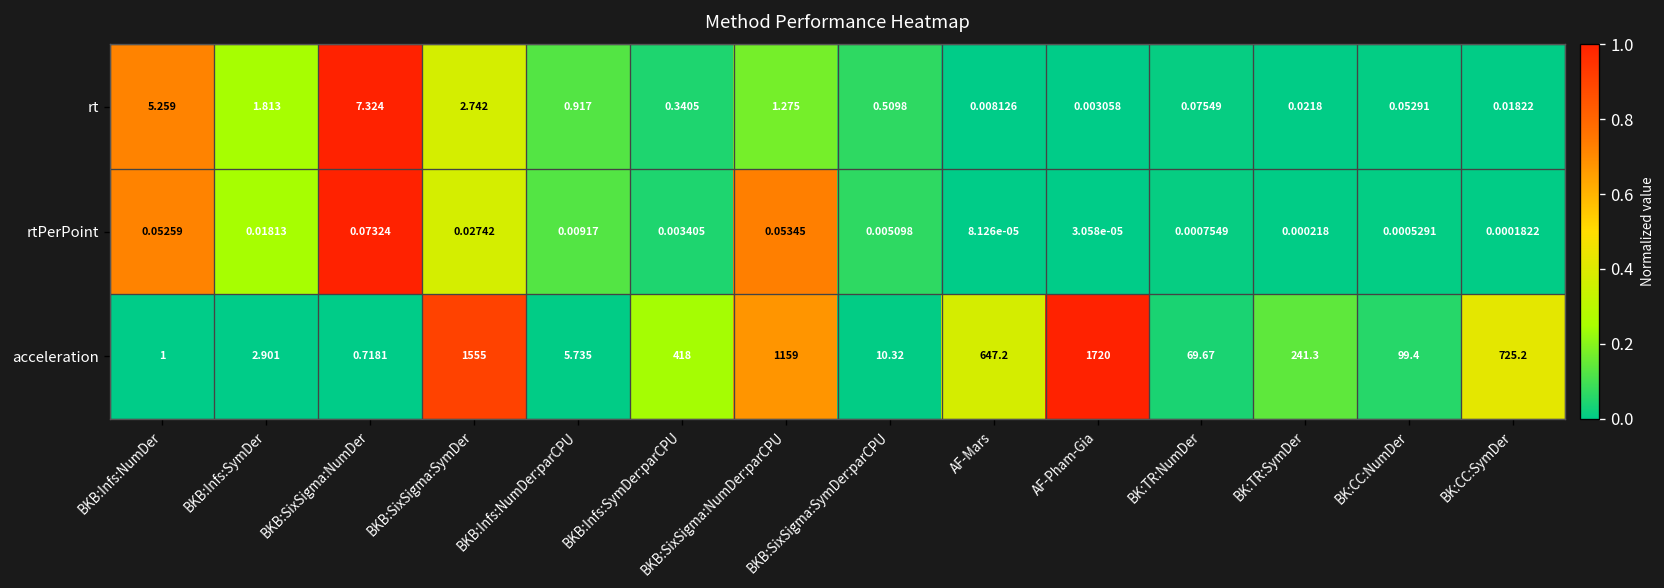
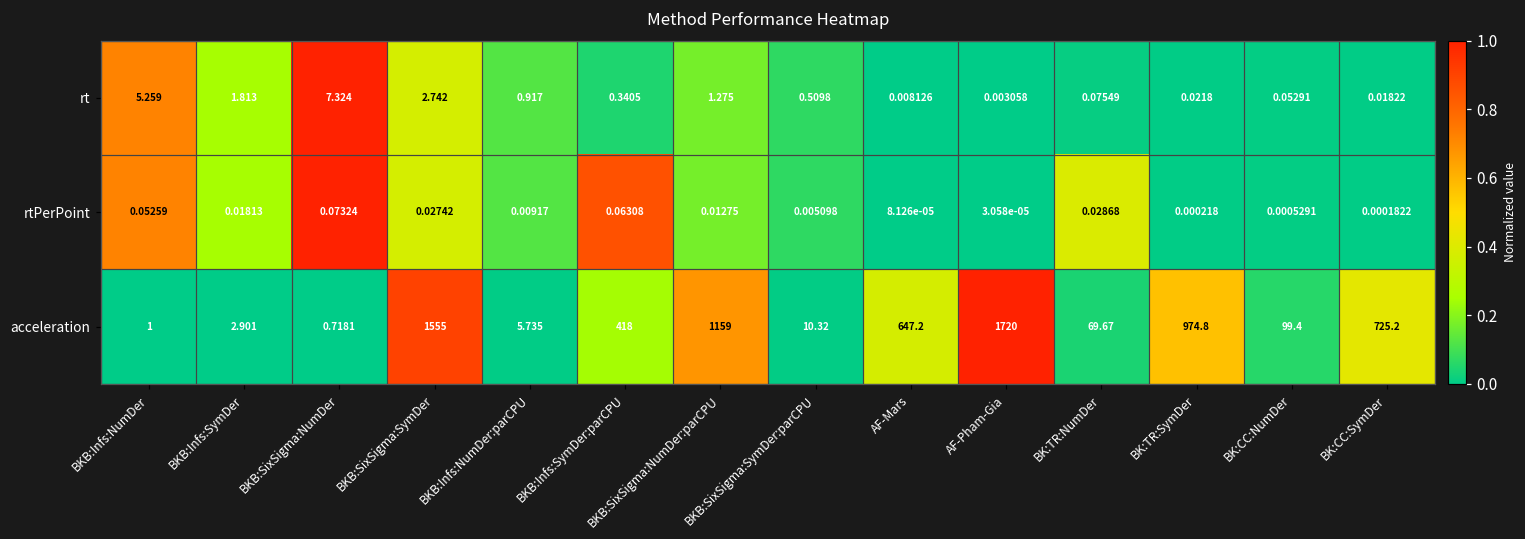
  {
    "rt": {
      "BKB:Infs:NumDer": "5.259",
      "BKB:Infs:SymDer": "1.813",
      "BKB:SixSigma:NumDer": "7.324",
      "BKB:SixSigma:SymDer": "2.742",
      "BKB:Infs:NumDer:parCPU": "0.917",
      "BKB:Infs:SymDer:parCPU": "0.3405",
      "BKB:SixSigma:NumDer:parCPU": "1.275",
      "BKB:SixSigma:SymDer:parCPU": "0.5098",
      "AF-Mars": "0.008126",
      "AF-Pham-Gia": "0.003058",
      "BK:TR:NumDer": "0.07549",
      "BK:TR:SymDer": "0.0218",
      "BK:CC:NumDer": "0.05291",
      "BK:CC:SymDer": "0.01822"
    },
    "rtPerPoint": {
      "BKB:Infs:NumDer": "0.05259",
      "BKB:Infs:SymDer": "0.01813",
      "BKB:SixSigma:NumDer": "0.07324",
      "BKB:SixSigma:SymDer": "0.02742",
      "BKB:Infs:NumDer:parCPU": "0.00917",
-     "BKB:Infs:SymDer:parCPU": "0.003405",
-     "BKB:SixSigma:NumDer:parCPU": "0.05345",
+     "BKB:Infs:SymDer:parCPU": "0.06308",
+     "BKB:SixSigma:NumDer:parCPU": "0.01275",
      "BKB:SixSigma:SymDer:parCPU": "0.005098",
      "AF-Mars": "8.126e-05",
      "AF-Pham-Gia": "3.058e-05",
-     "BK:TR:NumDer": "0.0007549",
+     "BK:TR:NumDer": "0.02868",
      "BK:TR:SymDer": "0.000218",
      "BK:CC:NumDer": "0.0005291",
      "BK:CC:SymDer": "0.0001822"
    },
    "acceleration": {
      "BKB:Infs:NumDer": "1",
      "BKB:Infs:SymDer": "2.901",
      "BKB:SixSigma:NumDer": "0.7181",
      "BKB:SixSigma:SymDer": "1555",
      "BKB:Infs:NumDer:parCPU": "5.735",
      "BKB:Infs:SymDer:parCPU": "418",
      "BKB:SixSigma:NumDer:parCPU": "1159",
      "BKB:SixSigma:SymDer:parCPU": "10.32",
      "AF-Mars": "647.2",
      "AF-Pham-Gia": "1720",
      "BK:TR:NumDer": "69.67",
-     "BK:TR:SymDer": "241.3",
+     "BK:TR:SymDer": "974.8",
      "BK:CC:NumDer": "99.4",
      "BK:CC:SymDer": "725.2"
    }
  }
